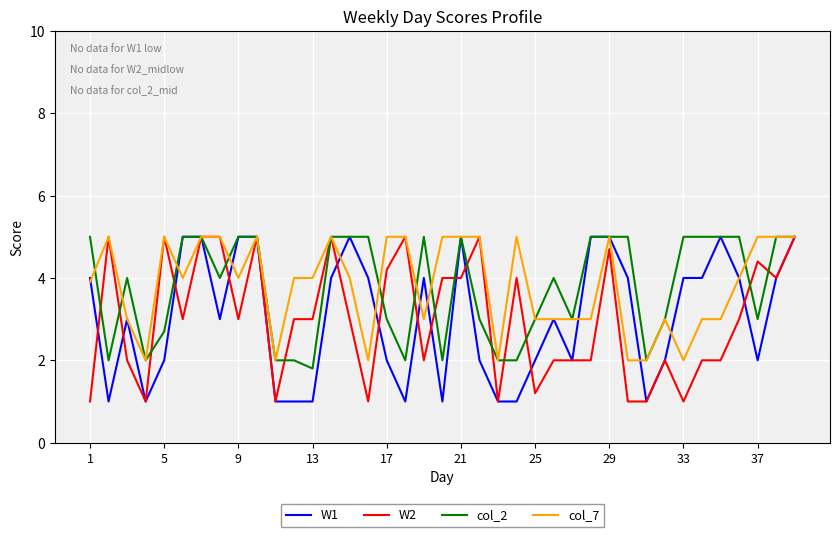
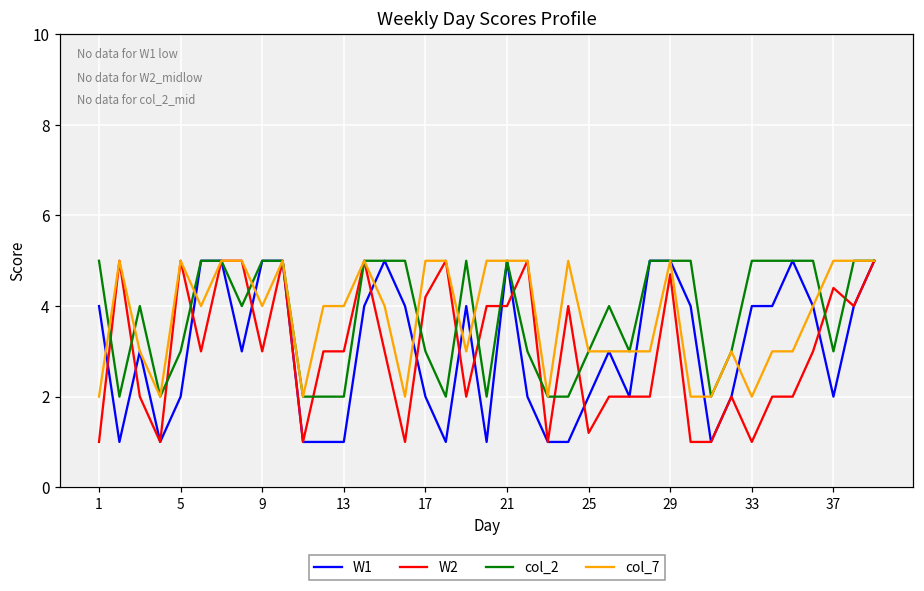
  {
    "W1": {
      "1": 4.0,
      "5": 2.0,
      "13": 1.0,
      "17": 2.0,
      "25": 2.0,
      "33": 4.0,
      "37": 2.0
    },
    "W2": {
      "1": 1.0,
      "9": 3.0,
      "13": 3.0,
      "17": 4.2,
      "21": 4.0,
      "25": 1.2,
      "29": 4.7,
      "33": 1.0,
      "37": 4.4
    },
    "col_2": {
      "1": 5.0,
-     "5": 2.7,
-     "13": 1.8,
+     "5": 3.0,
+     "13": 2.0,
      "17": 3.0,
      "33": 5.0,
      "37": 3.0
    },
    "col_7": {
-     "1": 3.9,
+     "1": 2.0,
      "9": 4.0,
      "13": 4.0,
      "17": 5.0,
      "33": 2.0,
      "37": 5.0
    }
  }
